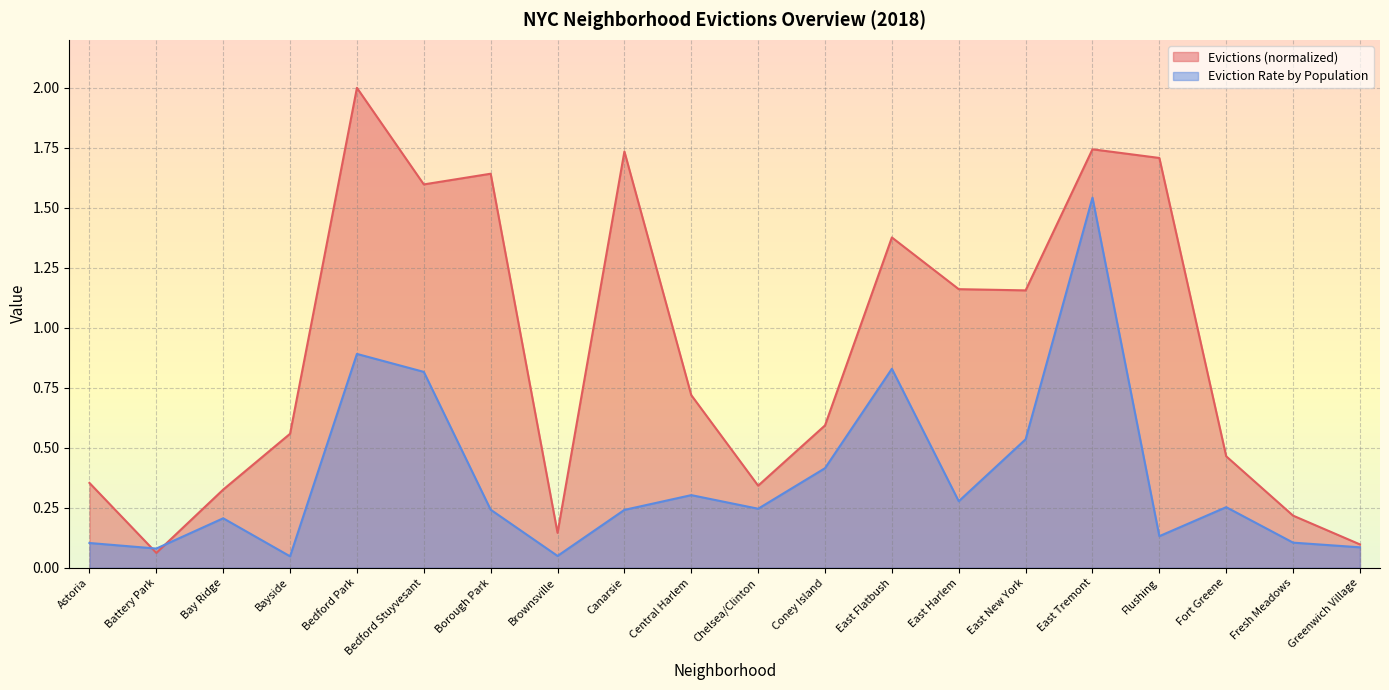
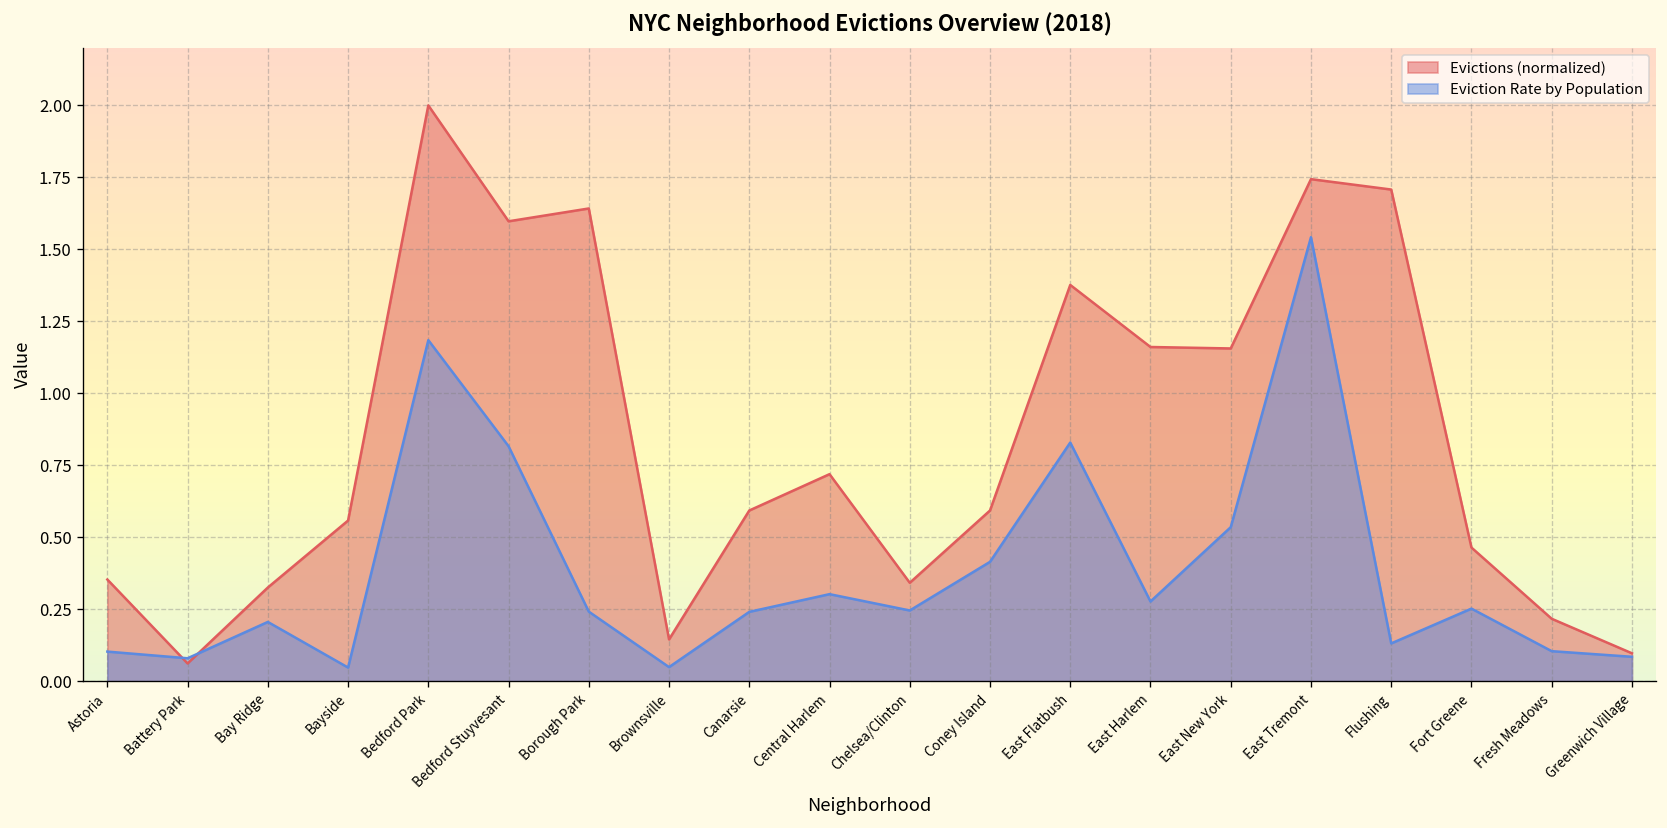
  {
    "Evictions (normalized)": {
      "Astoria": 0.35,
      "Battery Park": 0.06,
      "Bay Ridge": 0.33,
      "Bayside": 0.56,
      "Bedford Park": 2.00,
      "Bedford Stuyvesant": 1.60,
      "Borough Park": 1.64,
      "Brownsville": 0.15,
-     "Canarsie": 1.73,
+     "Canarsie": 0.59,
      "Central Harlem": 0.72,
      "Chelsea/Clinton": 0.34,
      "Coney Island": 0.59,
      "East Flatbush": 1.38,
      "East Harlem": 1.16,
      "East New York": 1.16,
      "East Tremont": 1.74,
      "Flushing": 1.71,
      "Fort Greene": 0.46,
      "Fresh Meadows": 0.22,
      "Greenwich Village": 0.10
    },
    "Eviction Rate by Population": {
      "Astoria": 0.10,
      "Battery Park": 0.08,
      "Bay Ridge": 0.21,
      "Bayside": 0.05,
-     "Bedford Park": 0.89,
+     "Bedford Park": 1.18,
      "Bedford Stuyvesant": 0.82,
      "Borough Park": 0.24,
      "Brownsville": 0.05,
      "Canarsie": 0.24,
      "Central Harlem": 0.30,
      "Chelsea/Clinton": 0.25,
      "Coney Island": 0.41,
      "East Flatbush": 0.83,
      "East Harlem": 0.28,
      "East New York": 0.54,
      "East Tremont": 1.54,
      "Flushing": 0.13,
      "Fort Greene": 0.25,
      "Fresh Meadows": 0.10,
      "Greenwich Village": 0.09
    }
  }
